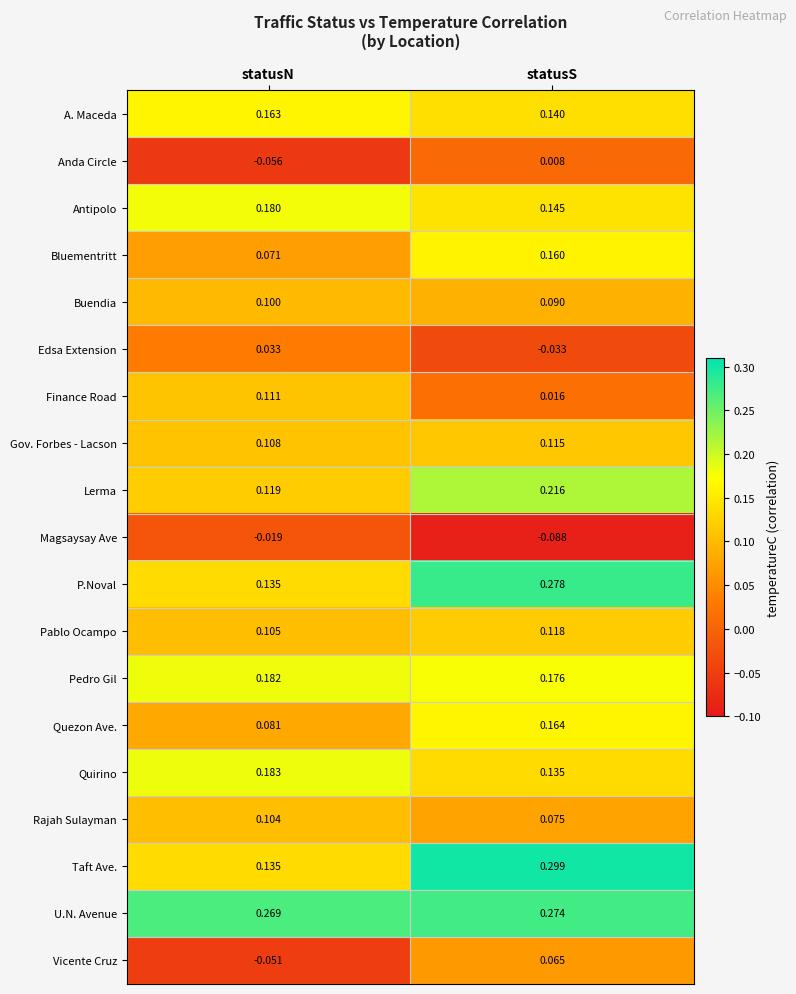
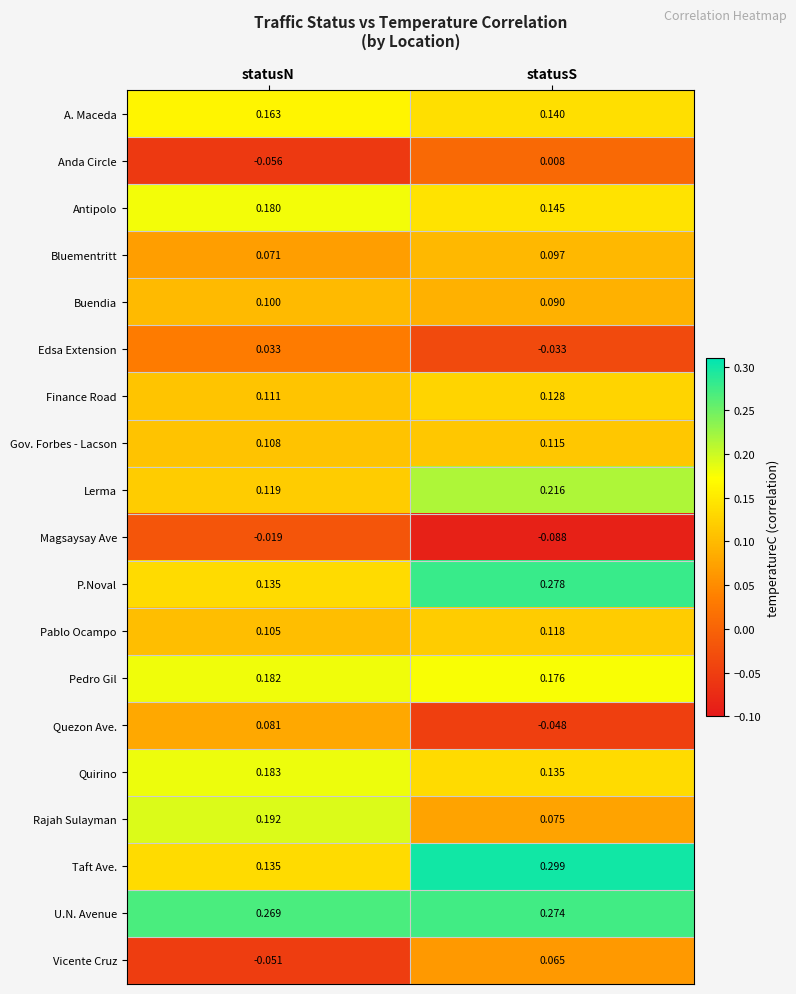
  {
    "A. Maceda": {
      "statusN": 0.163,
      "statusS": 0.140
    },
    "Anda Circle": {
      "statusN": -0.056,
      "statusS": 0.008
    },
    "Antipolo": {
      "statusN": 0.180,
      "statusS": 0.145
    },
    "Bluementritt": {
      "statusN": 0.071,
-     "statusS": 0.160
+     "statusS": 0.097
    },
    "Buendia": {
      "statusN": 0.100,
      "statusS": 0.090
    },
    "Edsa Extension": {
      "statusN": 0.033,
      "statusS": -0.033
    },
    "Finance Road": {
      "statusN": 0.111,
-     "statusS": 0.016
+     "statusS": 0.128
    },
    "Gov. Forbes - Lacson": {
      "statusN": 0.108,
      "statusS": 0.115
    },
    "Lerma": {
      "statusN": 0.119,
      "statusS": 0.216
    },
    "Magsaysay Ave": {
      "statusN": -0.019,
      "statusS": -0.088
    },
    "P.Noval": {
      "statusN": 0.135,
      "statusS": 0.278
    },
    "Pablo Ocampo": {
      "statusN": 0.105,
      "statusS": 0.118
    },
    "Pedro Gil": {
      "statusN": 0.182,
      "statusS": 0.176
    },
    "Quezon Ave.": {
      "statusN": 0.081,
-     "statusS": 0.164
+     "statusS": -0.048
    },
    "Quirino": {
      "statusN": 0.183,
      "statusS": 0.135
    },
    "Rajah Sulayman": {
-     "statusN": 0.104,
+     "statusN": 0.192,
      "statusS": 0.075
    },
    "Taft Ave.": {
      "statusN": 0.135,
      "statusS": 0.299
    },
    "U.N. Avenue": {
      "statusN": 0.269,
      "statusS": 0.274
    },
    "Vicente Cruz": {
      "statusN": -0.051,
      "statusS": 0.065
    }
  }
